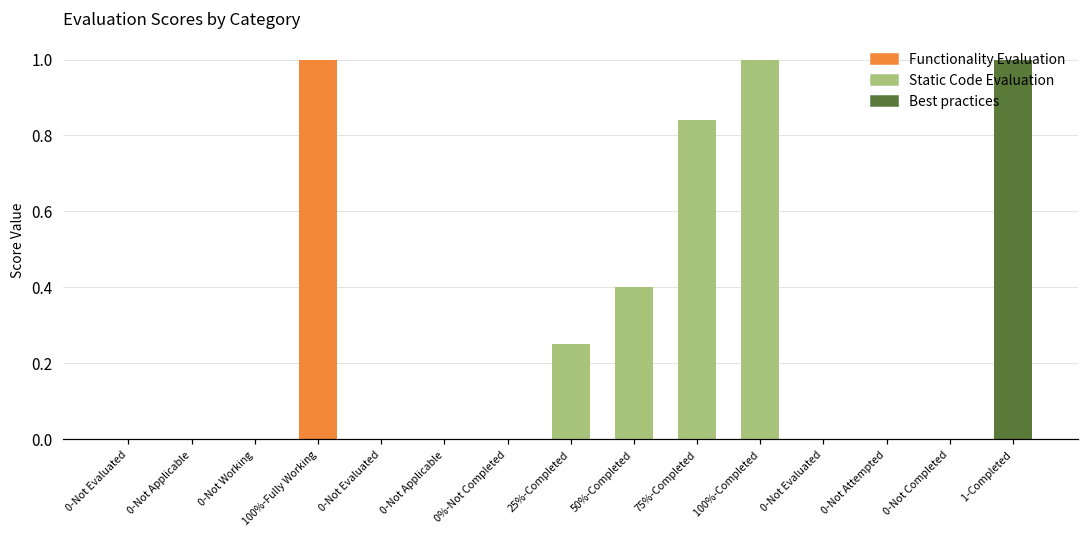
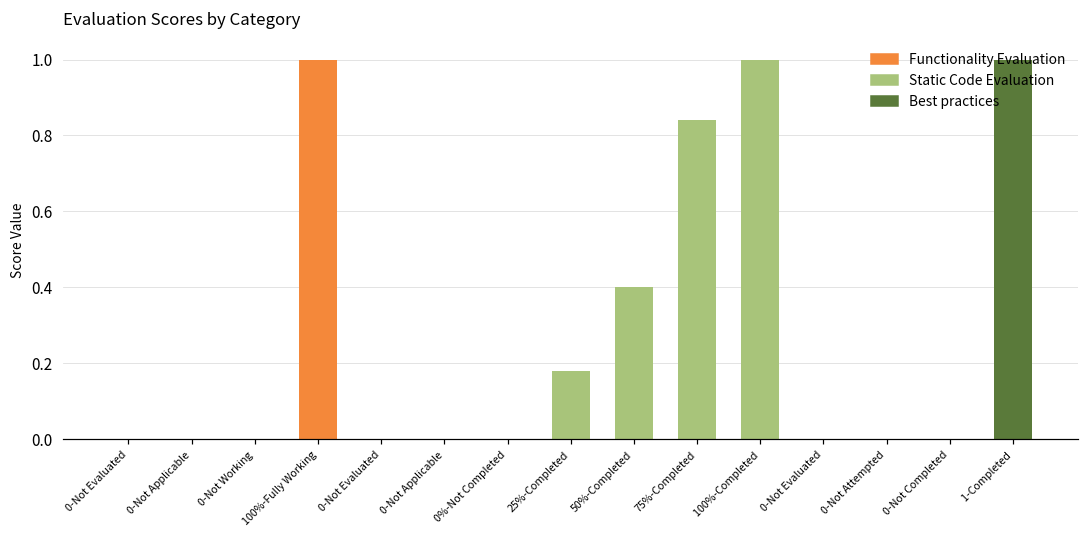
  {
    "0-Not Working": 0.00,
    "100%-Fully Working": 1.00,
    "0%-Not Completed": 0.00,
-   "25%-Completed": 0.25,
+   "25%-Completed": 0.18,
    "50%-Completed": 0.40,
    "75%-Completed": 0.84,
    "100%-Completed": 1.00,
    "0-Not Attempted": 0.00,
    "0-Not Completed": 0.00,
    "1-Completed": 1.00
  }
